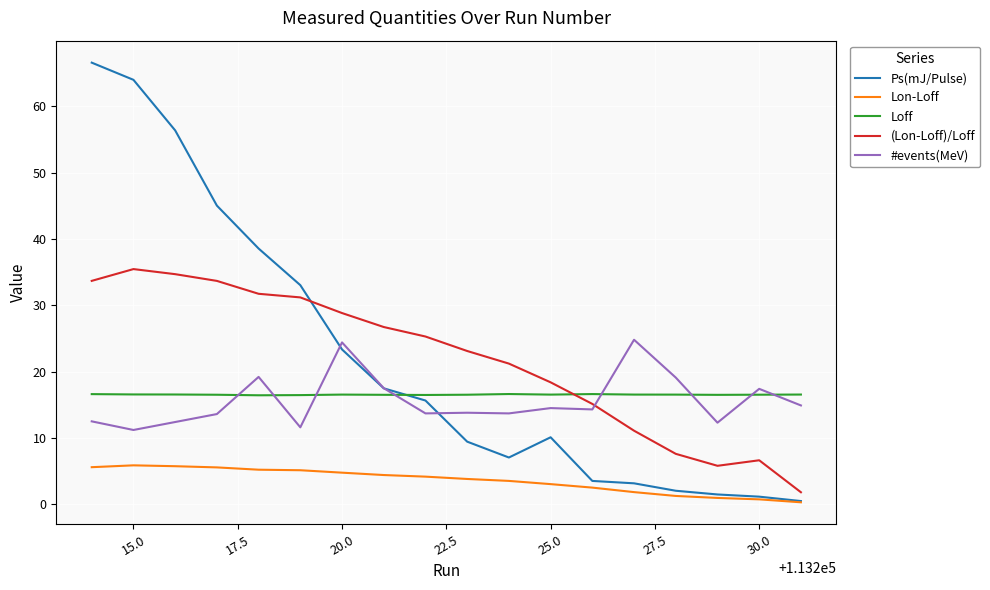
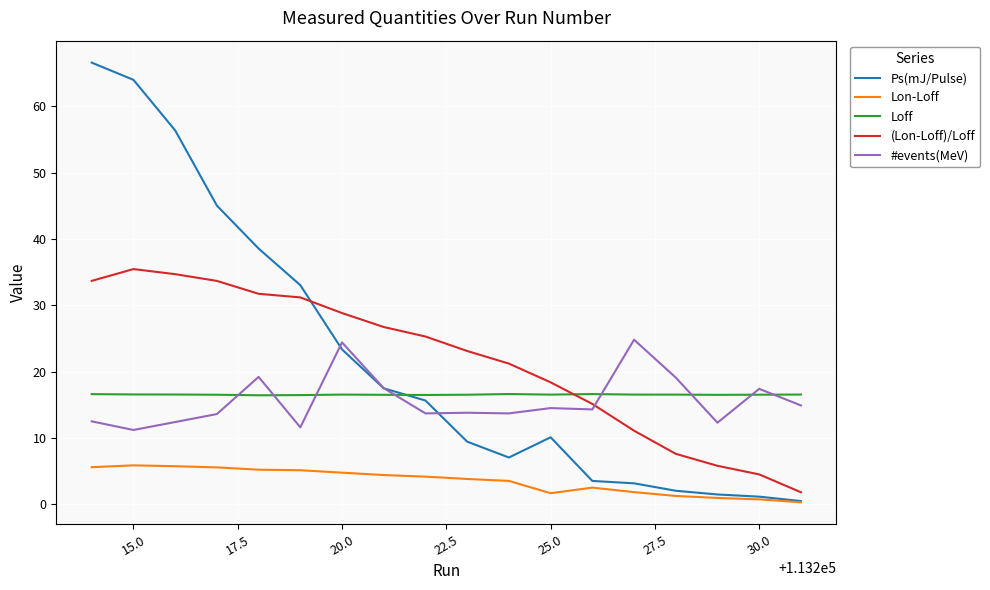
  {
    "Ps(mJ/Pulse)": {
      "15.0": 64,
      "20.0": 23,
      "25.0": 10,
      "30.0": 1
    },
    "Lon-Loff": {
      "15.0": 6,
      "20.0": 5,
-     "25.0": 3,
+     "25.0": 2,
      "30.0": 1
    },
    "Loff": {
      "15.0": 17,
      "20.0": 17,
      "25.0": 17,
      "30.0": 17
    },
    "(Lon-Loff)/Loff": {
      "15.0": 35,
      "20.0": 29,
      "25.0": 18,
-     "30.0": 7
+     "30.0": 5
    },
    "#events(MeV)": {
      "15.0": 11,
      "20.0": 24,
      "25.0": 15,
      "30.0": 17
    }
  }
